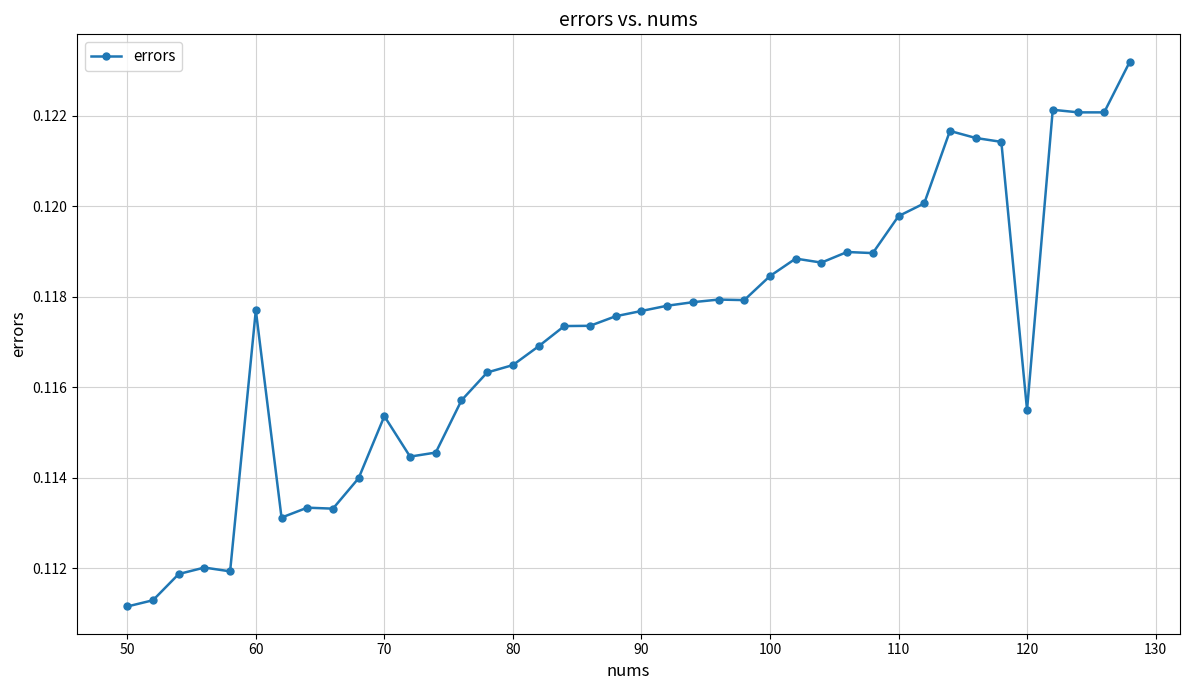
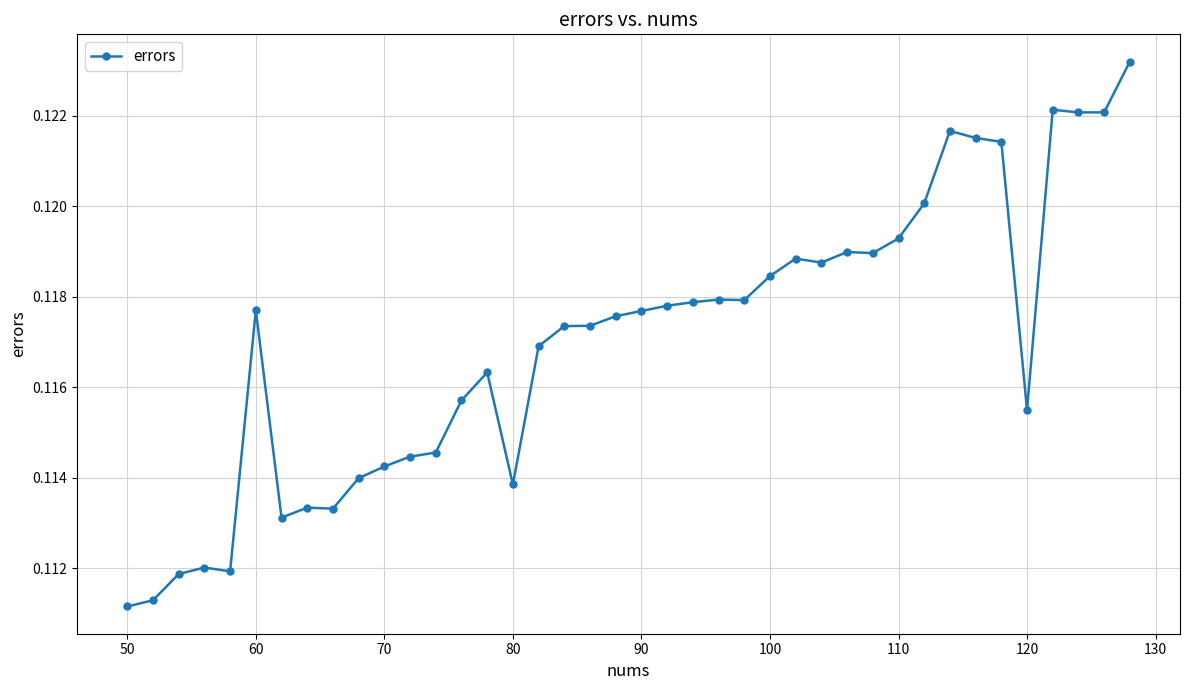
  {
    "50": 0.1112,
    "60": 0.1177,
-   "70": 0.1154,
-   "80": 0.1165,
+   "70": 0.1142,
+   "80": 0.1139,
    "90": 0.1177,
    "100": 0.1185,
-   "110": 0.1198,
+   "110": 0.1193,
    "120": 0.1155
  }
